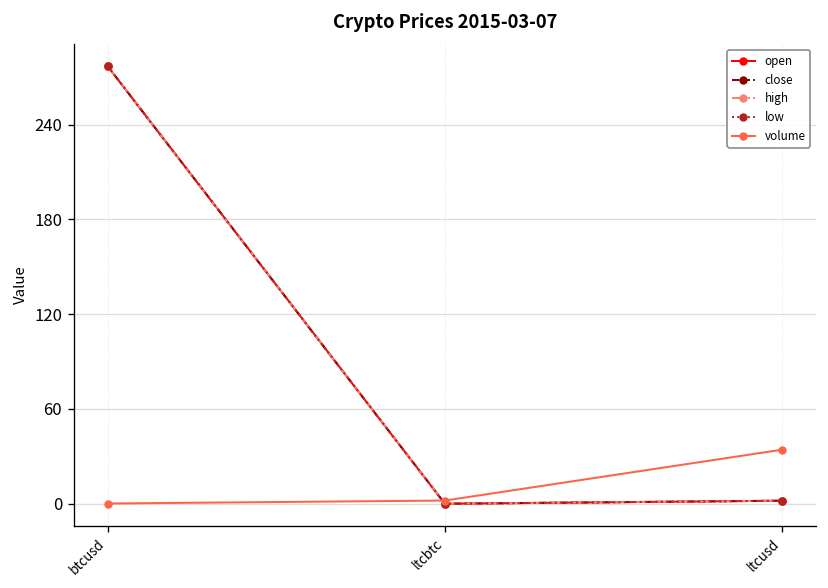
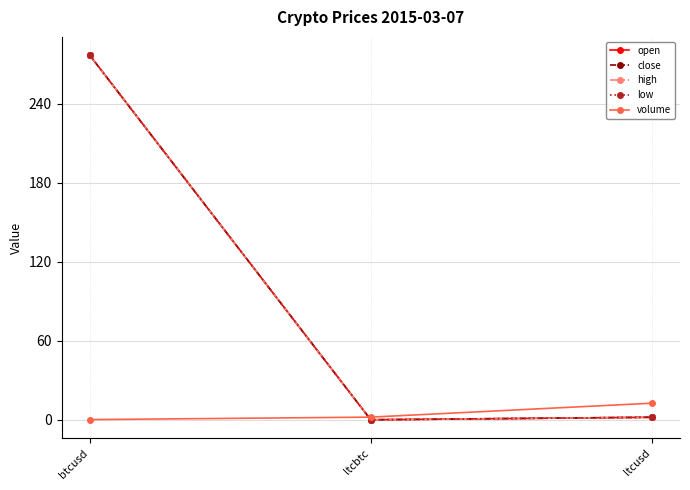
  {
    "low": {
      "btcusd": 277,
      "ltcbtc": 0,
      "ltcusd": 2
    },
    "volume": {
      "btcusd": 0,
      "ltcbtc": 2,
-     "ltcusd": 34
+     "ltcusd": 13
    }
  }
